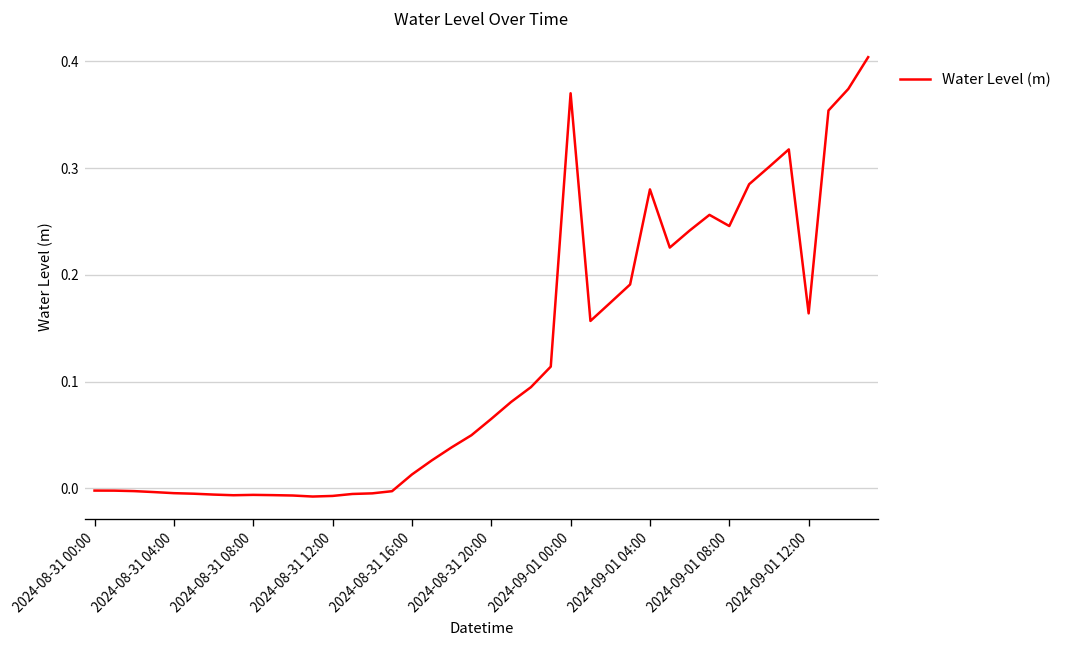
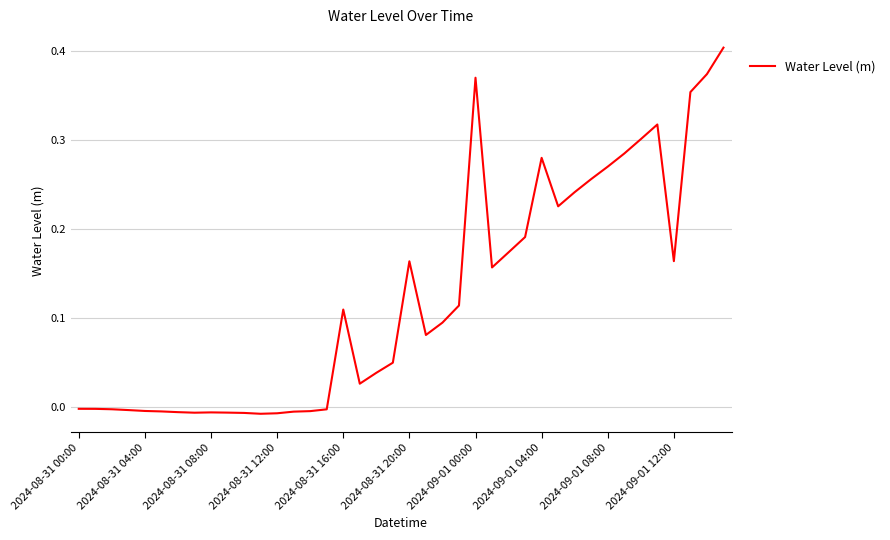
  {
    "2024-08-31 00:00": 0.00,
    "2024-08-31 04:00": 0.00,
    "2024-08-31 08:00": -0.01,
    "2024-08-31 12:00": -0.01,
-   "2024-08-31 16:00": 0.01,
-   "2024-08-31 20:00": 0.07,
+   "2024-08-31 16:00": 0.11,
+   "2024-08-31 20:00": 0.16,
    "2024-09-01 00:00": 0.37,
    "2024-09-01 04:00": 0.28,
-   "2024-09-01 08:00": 0.25,
+   "2024-09-01 08:00": 0.27,
    "2024-09-01 12:00": 0.16
  }
